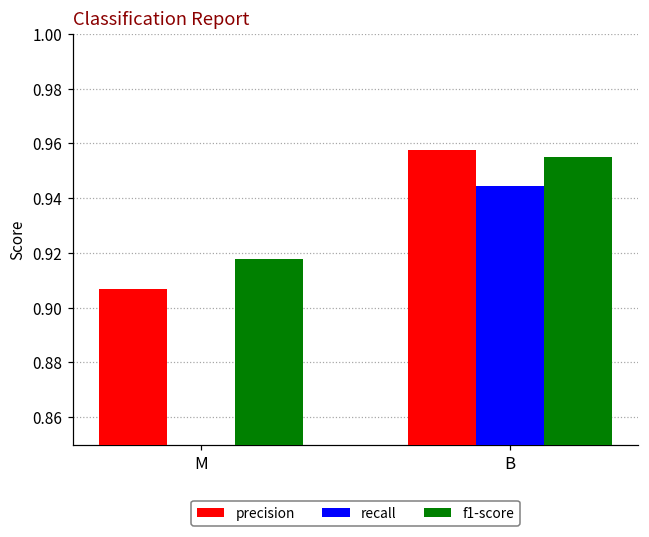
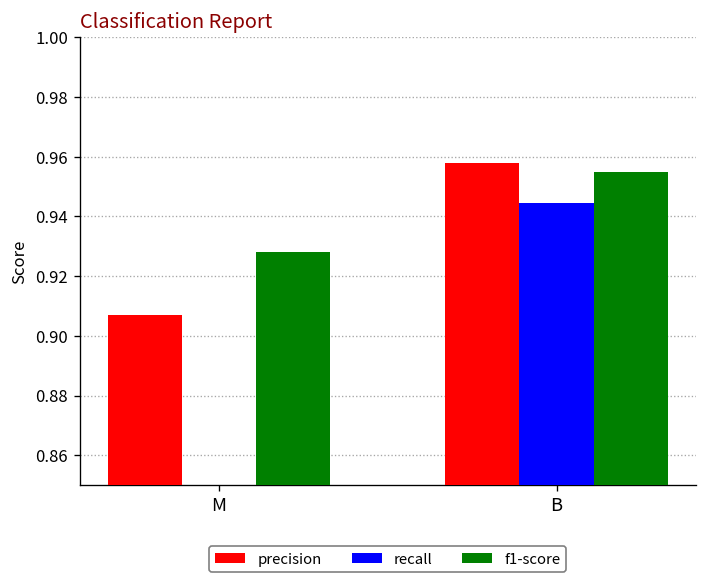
  {
    "precision": {
      "M": 0.907,
      "B": 0.958
    },
    "recall": {
      "B": 0.944
    },
    "f1-score": {
-     "M": 0.918,
+     "M": 0.928,
      "B": 0.955
    }
  }
